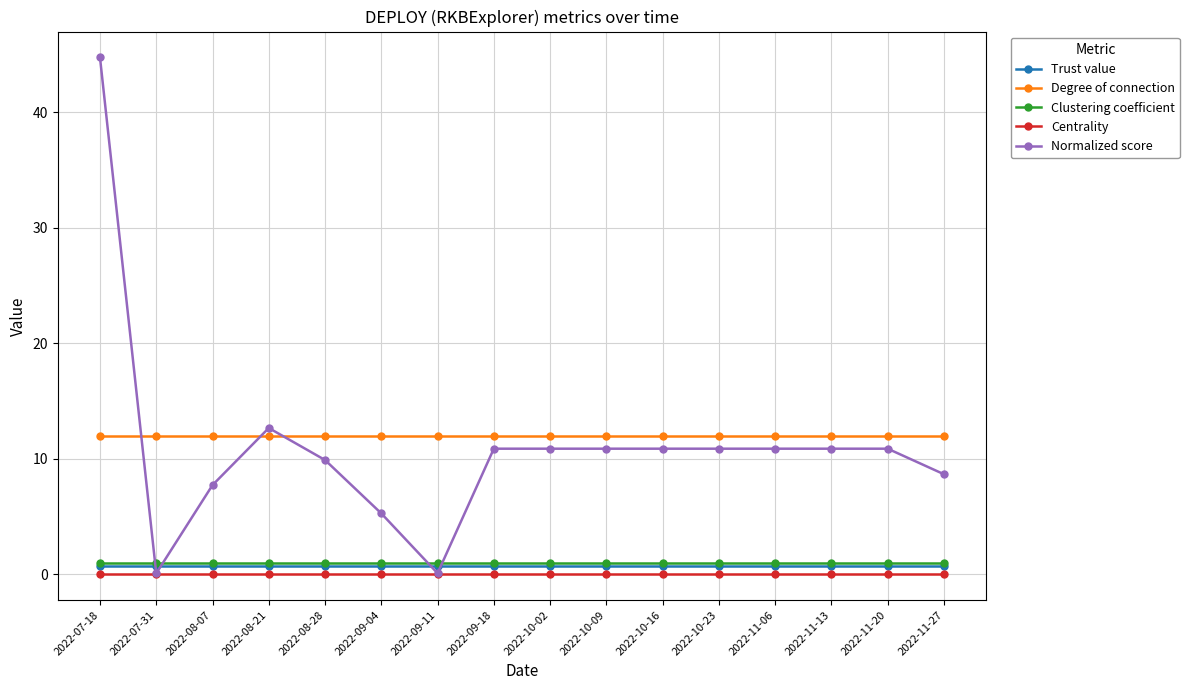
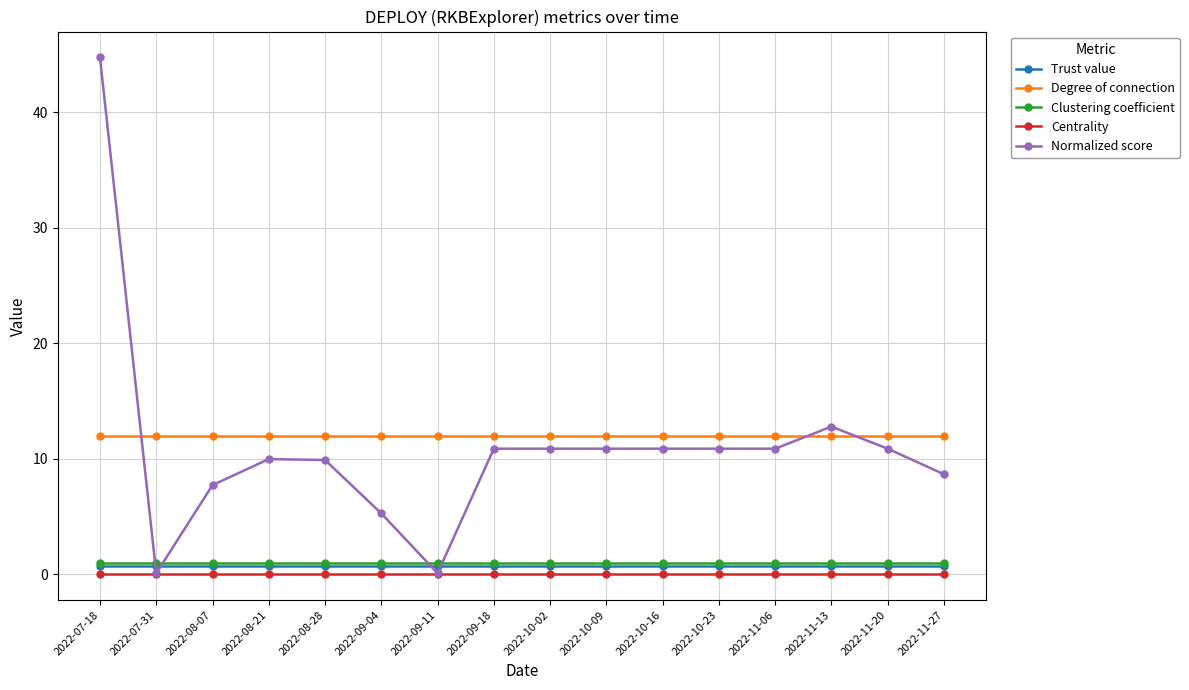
  {
    "Degree of connection": {
      "2022-07-18": 12.0,
      "2022-07-31": 12.0,
      "2022-08-07": 12.0,
      "2022-08-21": 12.0,
      "2022-08-28": 12.0,
      "2022-09-04": 12.0,
      "2022-09-11": 12.0,
      "2022-09-18": 12.0,
      "2022-10-02": 12.0,
      "2022-10-09": 12.0,
      "2022-10-16": 12.0,
      "2022-10-23": 12.0,
      "2022-11-06": 12.0,
      "2022-11-13": 12.0,
      "2022-11-20": 12.0,
      "2022-11-27": 12.0
    },
    "Centrality": {
      "2022-07-18": 0.0,
      "2022-08-07": 0.0,
      "2022-08-21": 0.0,
      "2022-08-28": 0.0,
      "2022-09-04": 0.0,
      "2022-09-18": 0.0,
      "2022-10-02": 0.0,
      "2022-10-09": 0.0,
      "2022-10-16": 0.0,
      "2022-10-23": 0.0,
      "2022-11-06": 0.0,
      "2022-11-13": 0.0,
      "2022-11-20": 0.0,
      "2022-11-27": 0.0
    },
    "Normalized score": {
      "2022-07-18": 44.7,
      "2022-08-07": 7.7,
-     "2022-08-21": 12.7,
+     "2022-08-21": 10.0,
      "2022-08-28": 9.9,
      "2022-09-04": 5.3,
      "2022-09-18": 10.9,
      "2022-10-02": 10.9,
      "2022-10-09": 10.9,
      "2022-10-16": 10.9,
      "2022-10-23": 10.9,
      "2022-11-06": 10.9,
-     "2022-11-13": 10.9,
+     "2022-11-13": 12.8,
      "2022-11-20": 10.9,
      "2022-11-27": 8.7
    }
  }
